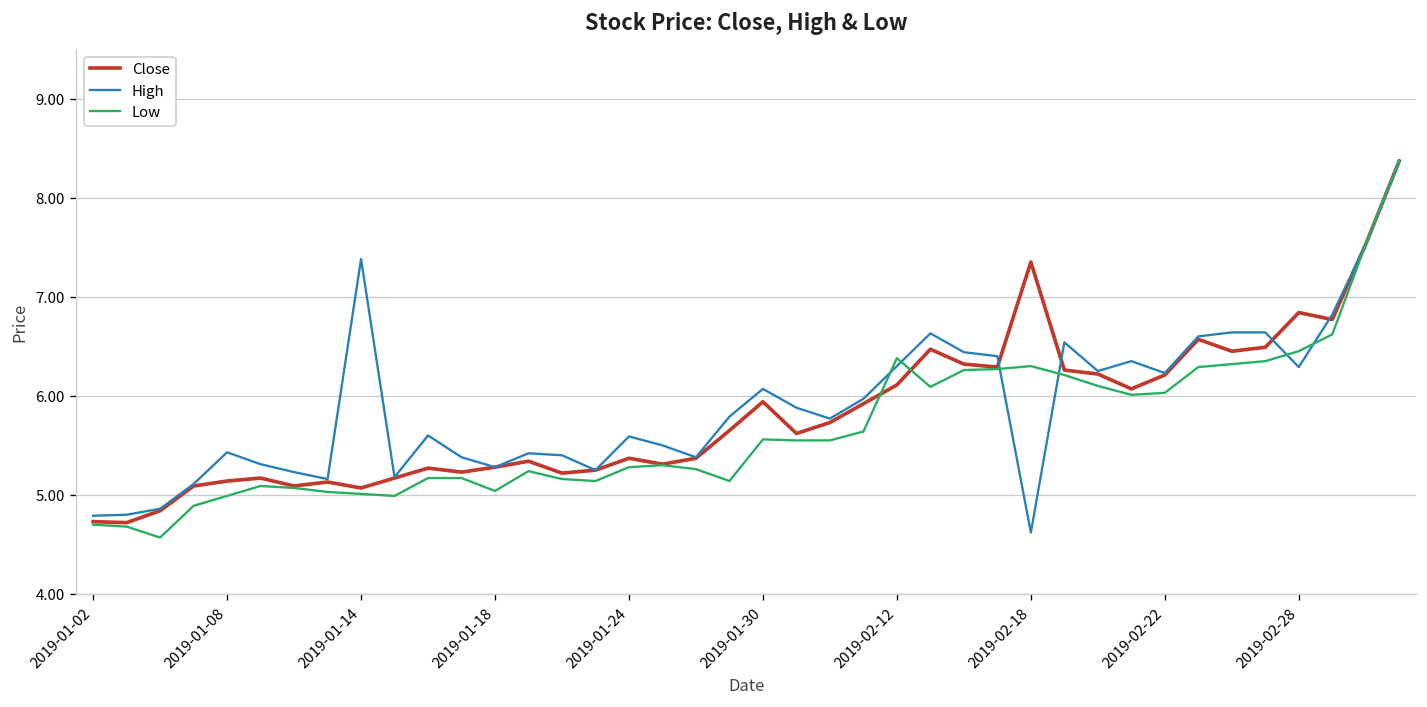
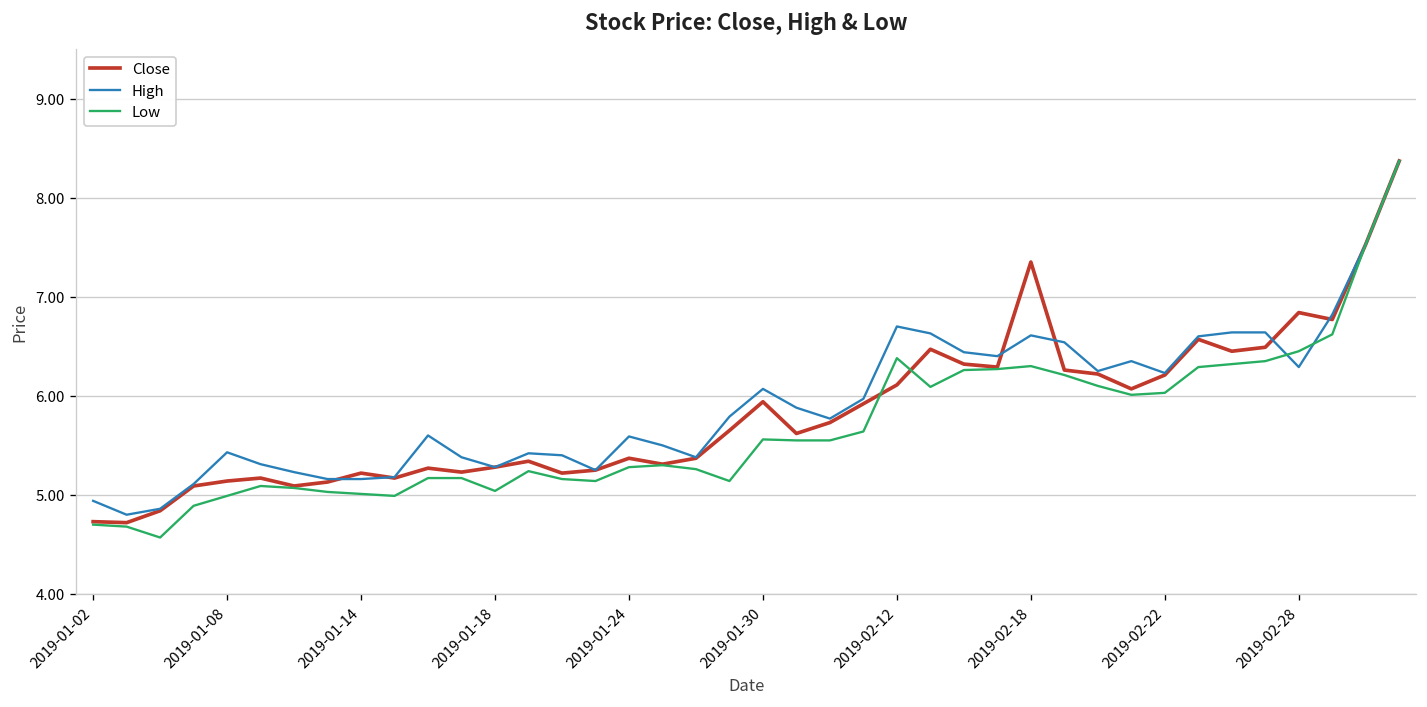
  {
    "Close": {
      "2019-01-08": 5.1,
-     "2019-01-14": 5.1,
+     "2019-01-14": 5.2,
      "2019-01-24": 5.4,
      "2019-01-30": 5.9,
      "2019-02-12": 6.1,
      "2019-02-18": 7.4,
      "2019-02-28": 6.8
    },
    "High": {
-     "2019-01-02": 4.8,
+     "2019-01-02": 4.9,
      "2019-01-08": 5.4,
-     "2019-01-14": 7.4,
+     "2019-01-14": 5.2,
      "2019-01-24": 5.6,
      "2019-01-30": 6.1,
-     "2019-02-12": 6.3,
-     "2019-02-18": 4.6,
+     "2019-02-12": 6.7,
+     "2019-02-18": 6.6,
      "2019-02-28": 6.3
    },
    "Low": {
      "2019-01-08": 5.0,
      "2019-01-14": 5.0,
      "2019-01-18": 5.0,
      "2019-01-24": 5.3,
      "2019-01-30": 5.6,
      "2019-02-12": 6.4,
      "2019-02-18": 6.3,
      "2019-02-22": 6.0,
      "2019-02-28": 6.5
    }
  }
